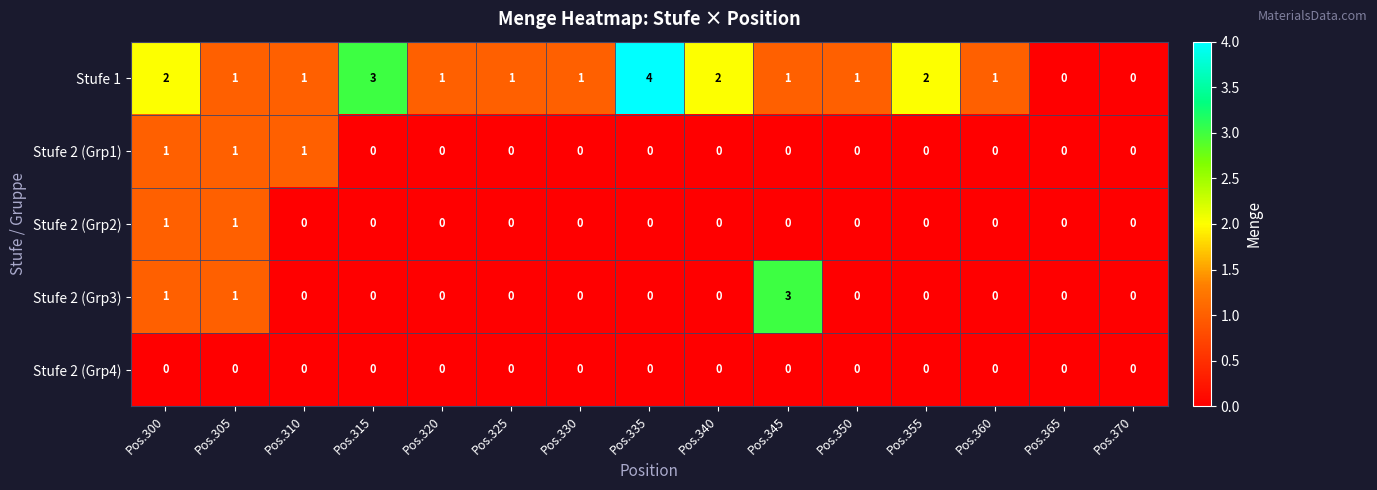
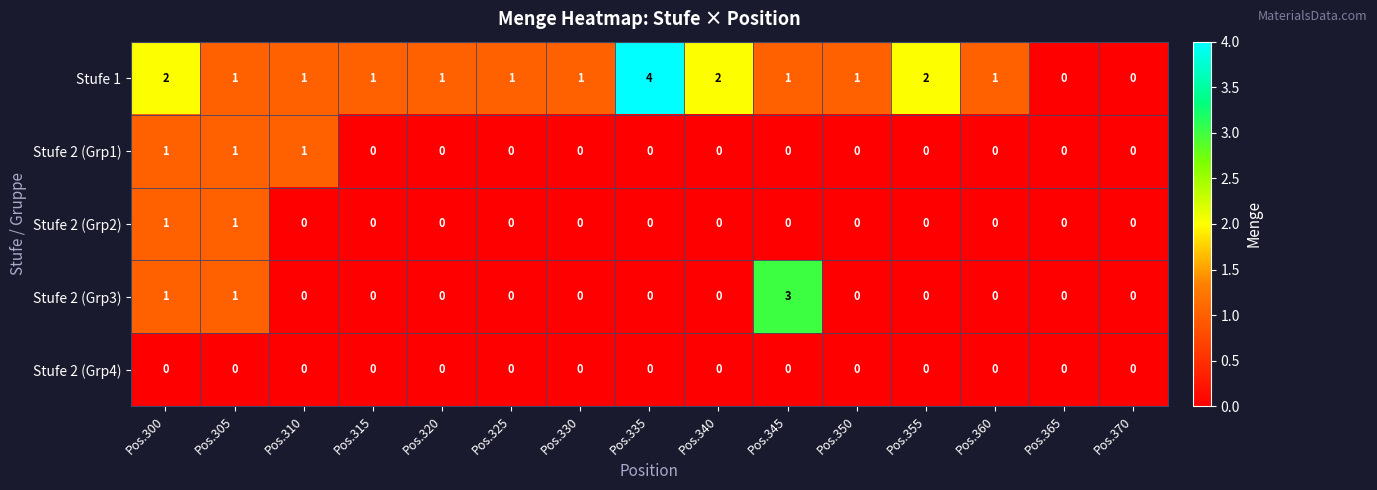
  {
    "Stufe 1": {
      "Pos.300": 2,
      "Pos.305": 1,
      "Pos.310": 1,
-     "Pos.315": 3,
+     "Pos.315": 1,
      "Pos.320": 1,
      "Pos.325": 1,
      "Pos.330": 1,
      "Pos.335": 4,
      "Pos.340": 2,
      "Pos.345": 1,
      "Pos.350": 1,
      "Pos.355": 2,
      "Pos.360": 1,
      "Pos.365": 0,
      "Pos.370": 0
    },
    "Stufe 2 (Grp1)": {
      "Pos.300": 1,
      "Pos.305": 1,
      "Pos.310": 1,
      "Pos.315": 0,
      "Pos.320": 0,
      "Pos.325": 0,
      "Pos.330": 0,
      "Pos.335": 0,
      "Pos.340": 0,
      "Pos.345": 0,
      "Pos.350": 0,
      "Pos.355": 0,
      "Pos.360": 0,
      "Pos.365": 0,
      "Pos.370": 0
    },
    "Stufe 2 (Grp2)": {
      "Pos.300": 1,
      "Pos.305": 1,
      "Pos.310": 0,
      "Pos.315": 0,
      "Pos.320": 0,
      "Pos.325": 0,
      "Pos.330": 0,
      "Pos.335": 0,
      "Pos.340": 0,
      "Pos.345": 0,
      "Pos.350": 0,
      "Pos.355": 0,
      "Pos.360": 0,
      "Pos.365": 0,
      "Pos.370": 0
    },
    "Stufe 2 (Grp3)": {
      "Pos.300": 1,
      "Pos.305": 1,
      "Pos.310": 0,
      "Pos.315": 0,
      "Pos.320": 0,
      "Pos.325": 0,
      "Pos.330": 0,
      "Pos.335": 0,
      "Pos.340": 0,
      "Pos.345": 3,
      "Pos.350": 0,
      "Pos.355": 0,
      "Pos.360": 0,
      "Pos.365": 0,
      "Pos.370": 0
    },
    "Stufe 2 (Grp4)": {
      "Pos.300": 0,
      "Pos.305": 0,
      "Pos.310": 0,
      "Pos.315": 0,
      "Pos.320": 0,
      "Pos.325": 0,
      "Pos.330": 0,
      "Pos.335": 0,
      "Pos.340": 0,
      "Pos.345": 0,
      "Pos.350": 0,
      "Pos.355": 0,
      "Pos.360": 0,
      "Pos.365": 0,
      "Pos.370": 0
    }
  }
